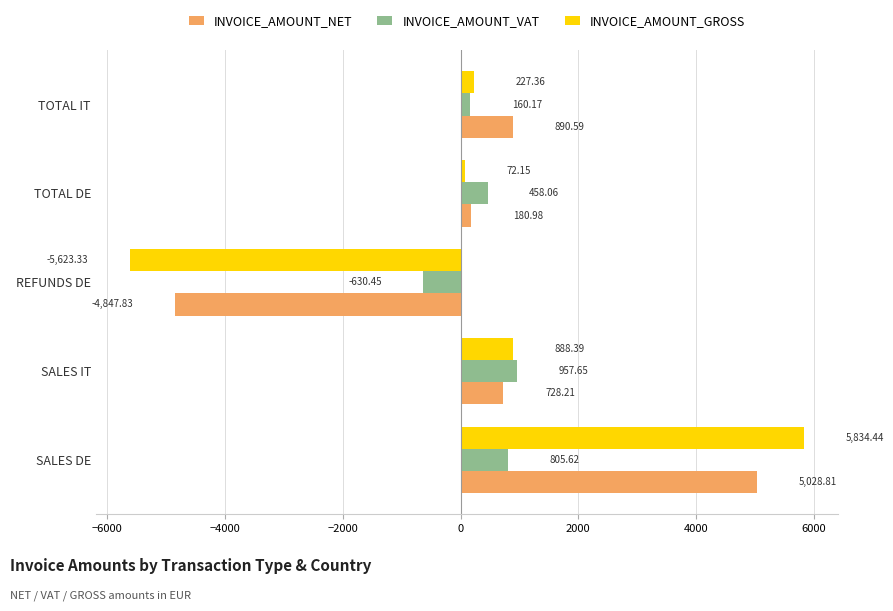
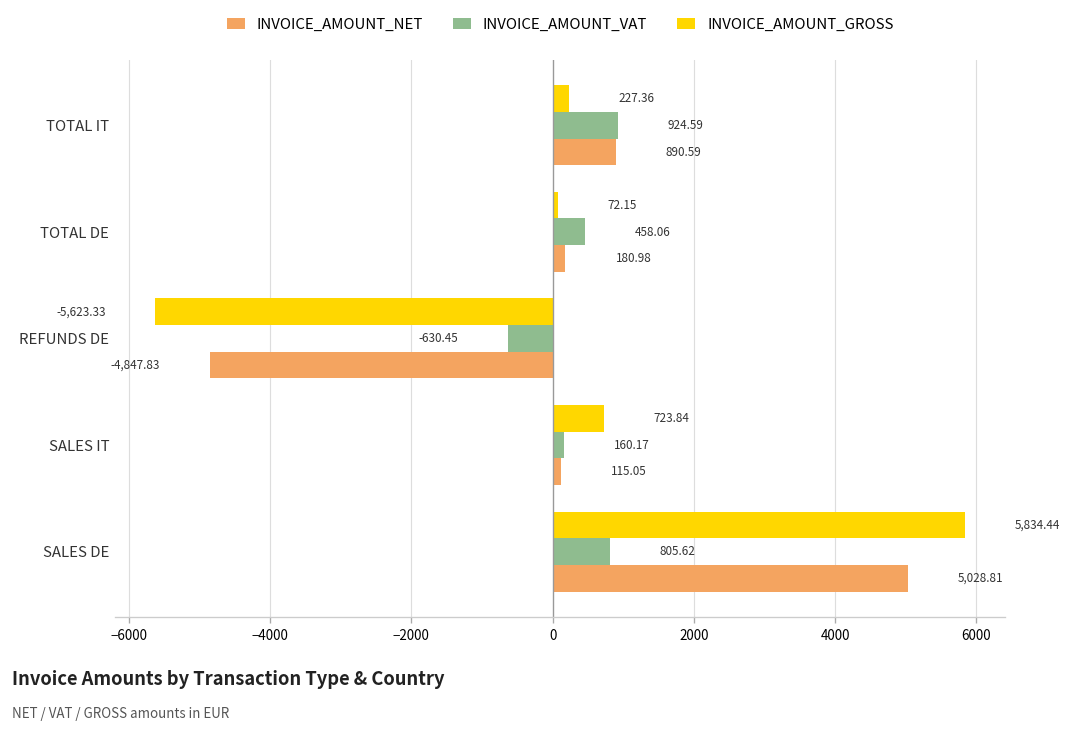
  {
    "INVOICE_AMOUNT_NET": {
-     "SALES IT": 728.21
+     "SALES IT": 115.05
    },
    "INVOICE_AMOUNT_VAT": {
-     "TOTAL IT": 160.17,
-     "SALES IT": 957.65
+     "TOTAL IT": 924.59,
+     "SALES IT": 160.17
    },
    "INVOICE_AMOUNT_GROSS": {
-     "SALES IT": 888.39
+     "SALES IT": 723.84
    }
  }
